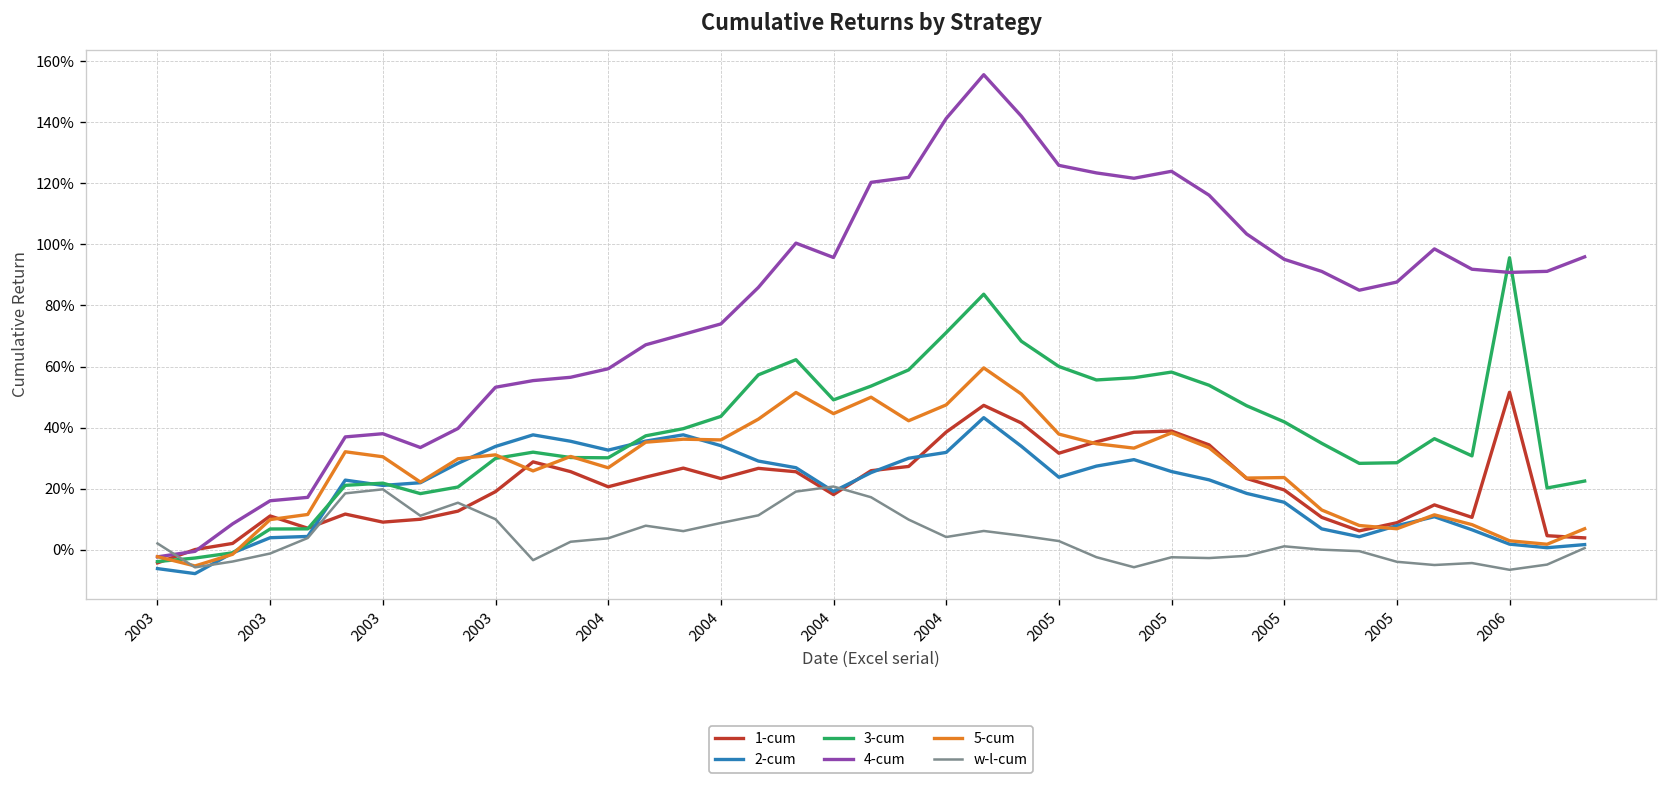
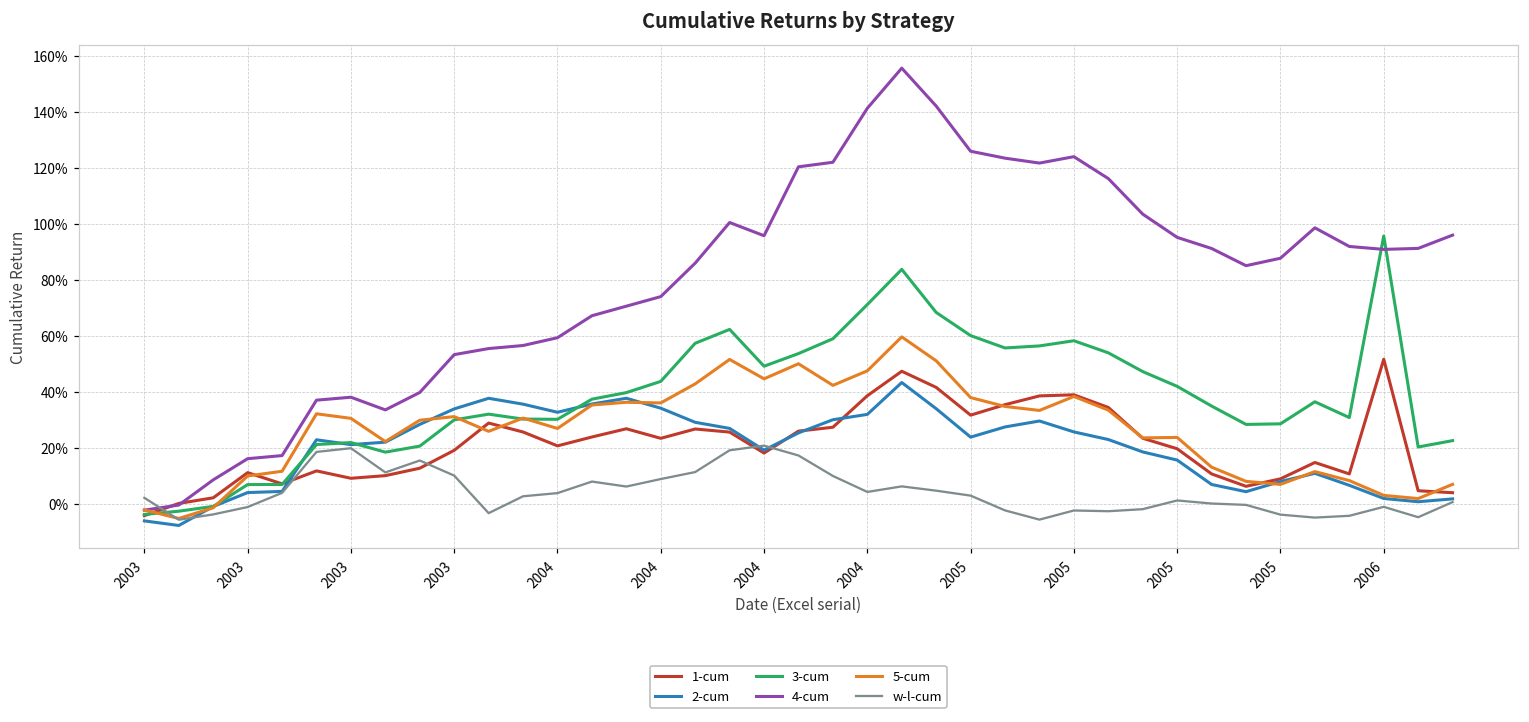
  {
    "1-cum": {
      "2006": "52%"
    },
    "2-cum": {
      "2006": "2%"
    },
    "3-cum": {
      "2006": "96%"
    },
    "4-cum": {
      "2006": "91%"
    },
    "5-cum": {
      "2006": "3%"
    },
    "w-l-cum": {
-     "2006": "-7%"
+     "2006": "-1%"
    }
  }
